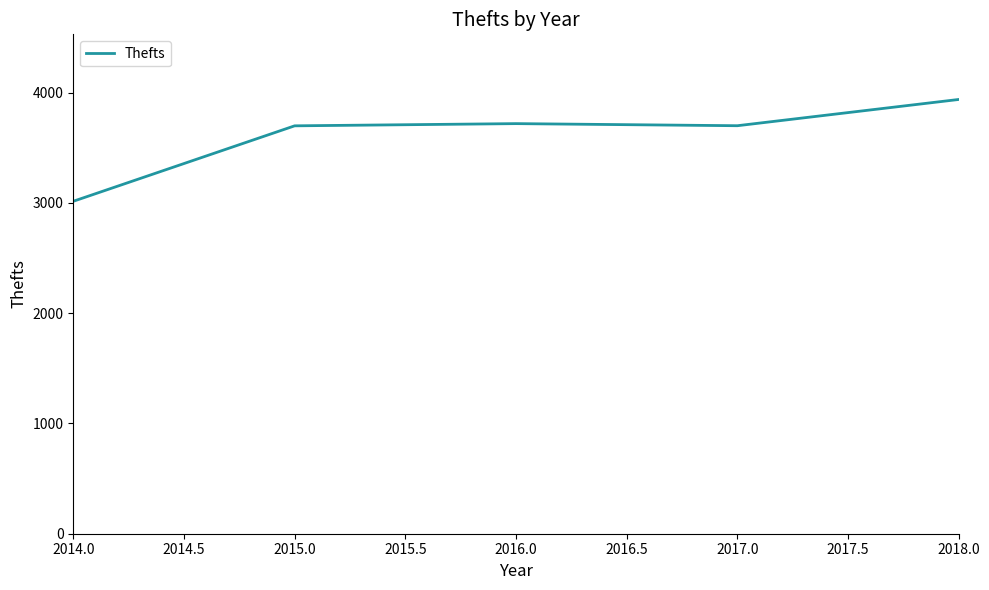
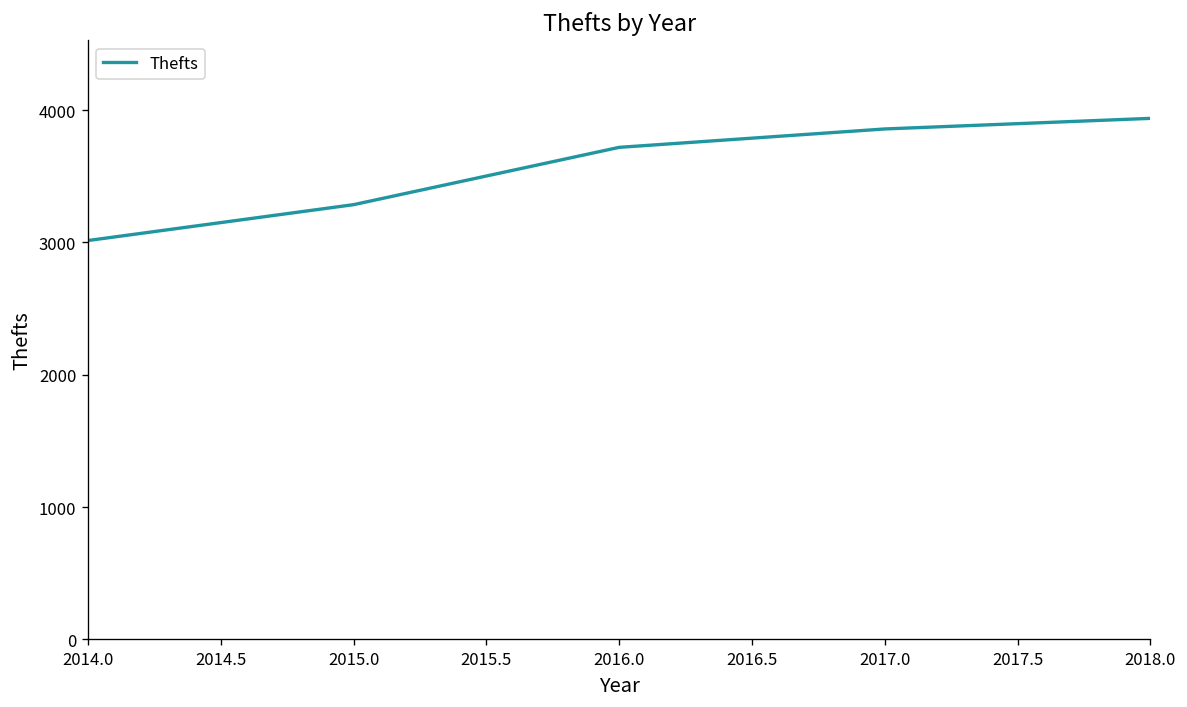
  {
    "2014.0": 3010,
-   "2015.0": 3700,
+   "2015.0": 3290,
    "2016.0": 3720,
-   "2017.0": 3700,
+   "2017.0": 3860,
    "2018.0": 3940
  }
